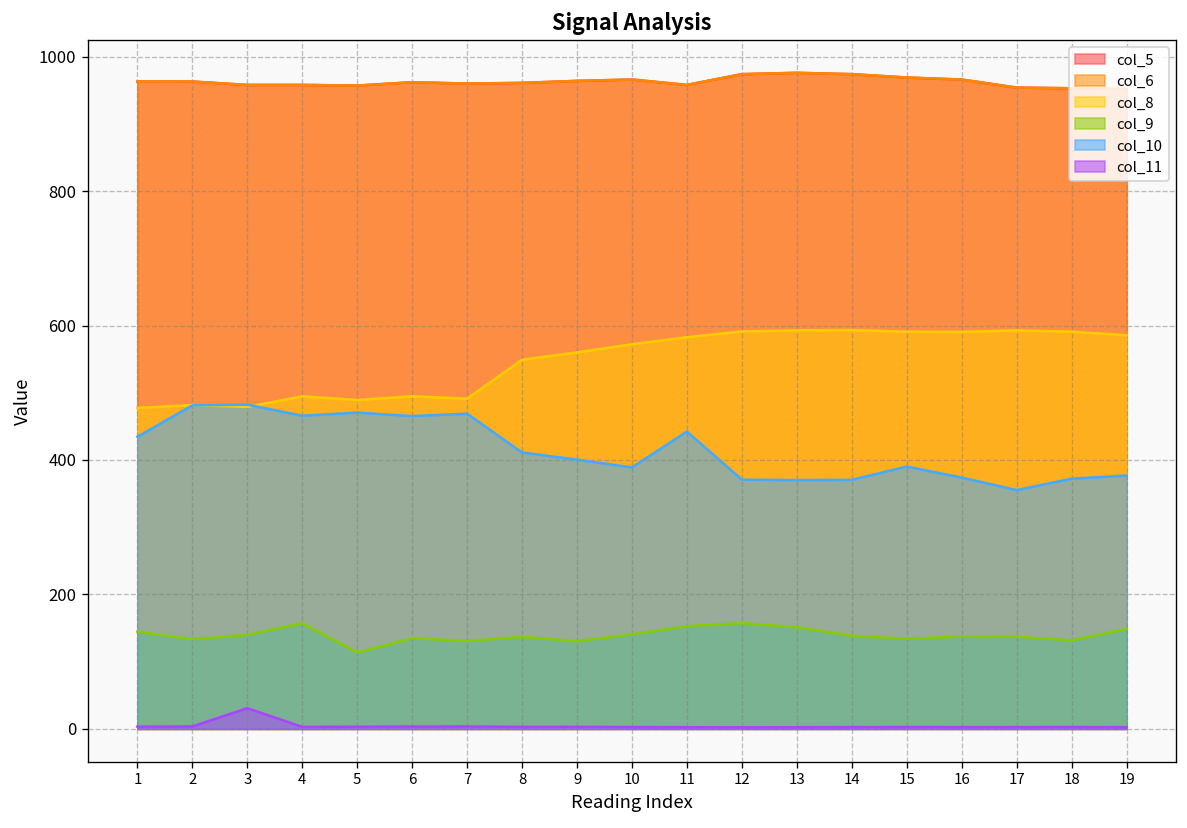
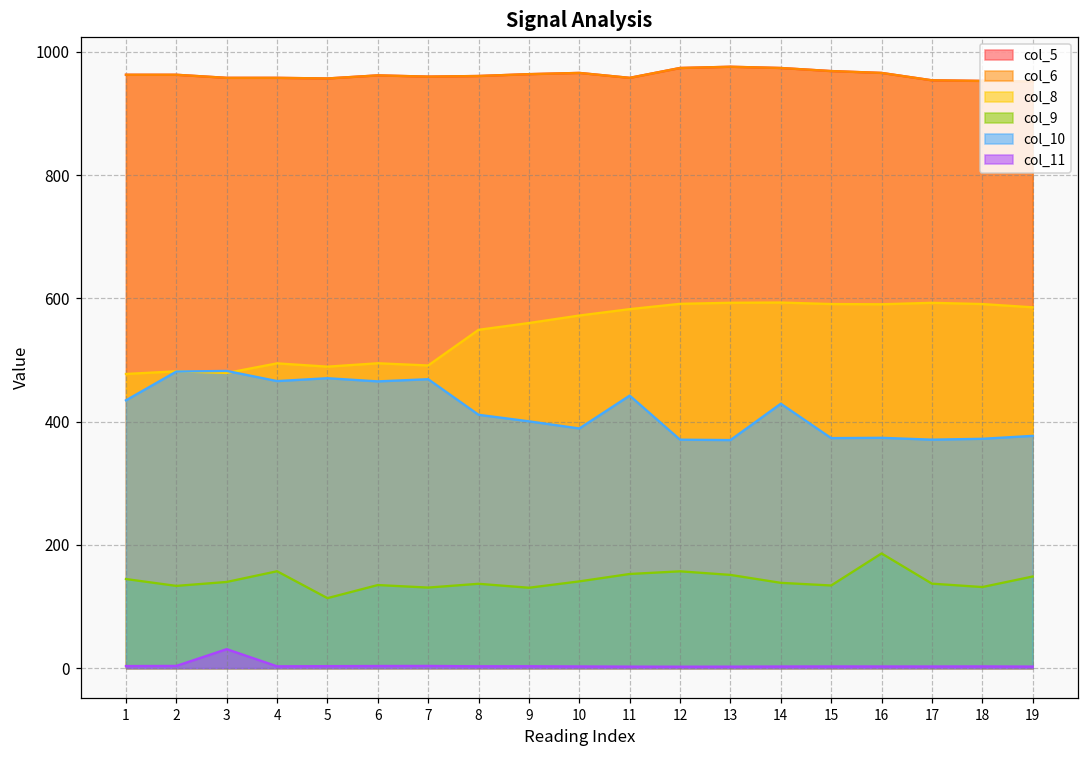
  {
    "col_9": {
      "1": 140,
      "2": 130,
      "3": 140,
      "4": 160,
      "5": 110,
      "6": 130,
      "7": 130,
      "8": 140,
      "9": 130,
      "10": 140,
      "11": 150,
      "12": 160,
      "13": 150,
      "14": 140,
      "15": 130,
-     "16": 140,
+     "16": 190,
      "17": 140,
      "18": 130,
      "19": 150
    },
    "col_10": {
      "1": 430,
      "4": 470,
      "5": 470,
      "6": 470,
      "7": 470,
      "8": 410,
      "9": 400,
      "10": 390,
      "11": 440,
      "12": 370,
      "13": 370,
-     "14": 370,
-     "15": 390,
+     "14": 430,
+     "15": 370,
      "16": 370,
-     "17": 360,
+     "17": 370,
      "18": 370,
      "19": 380
    },
    "col_11": {
      "1": 0,
      "2": 0,
      "3": 30,
      "4": 0,
      "5": 0,
      "6": 0,
      "7": 0,
      "8": 0,
      "9": 0,
      "10": 0,
      "11": 0,
      "12": 0,
      "13": 0,
      "14": 0,
      "15": 0,
      "16": 0,
      "17": 0,
      "18": 0,
      "19": 0
    }
  }
